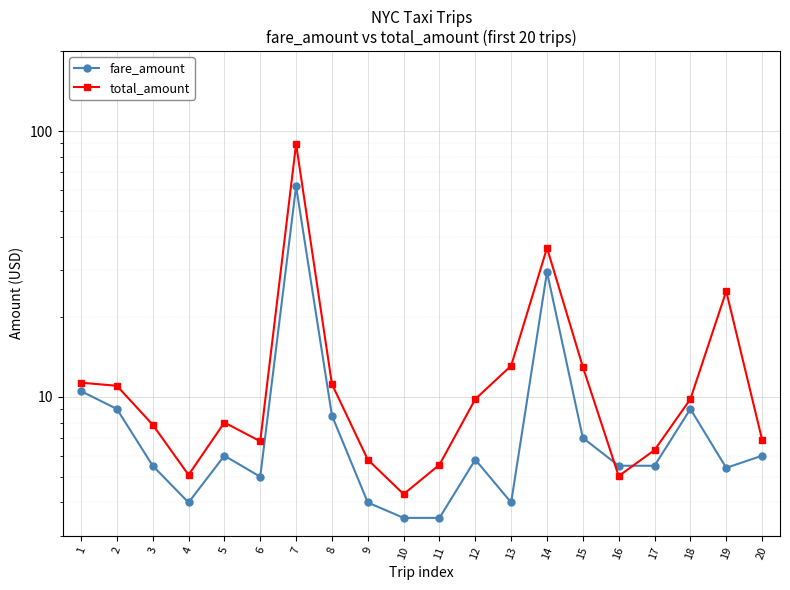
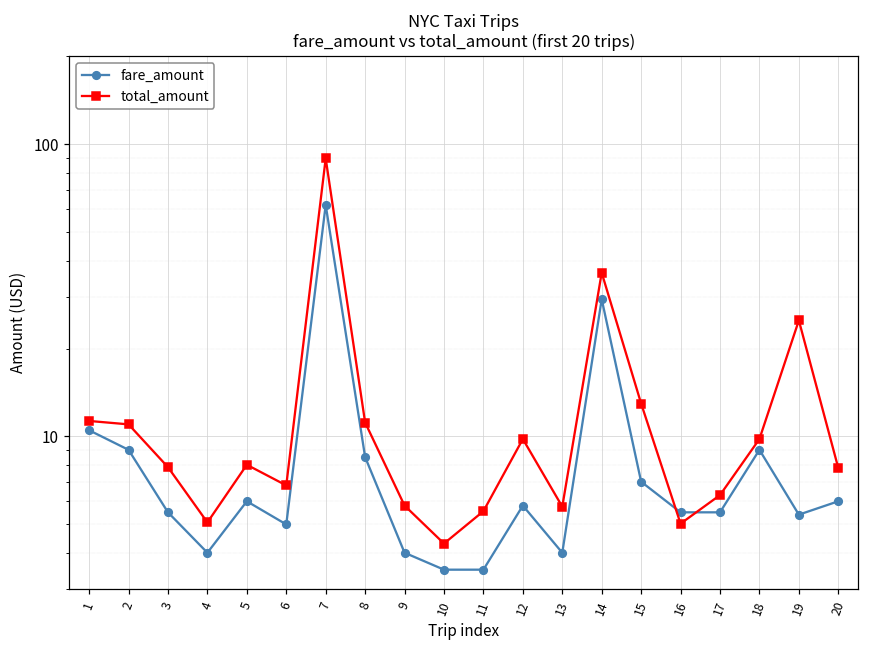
  {
    "fare_amount": {
      "1": 10.5,
      "2": 9.0,
      "3": 5.5,
      "4": 4.0,
      "5": 6.0,
      "6": 5.0,
      "7": 62,
      "8": 8.5,
      "9": 4.0,
      "10": 3.5,
      "11": 3.5,
      "12": 5.8,
      "13": 4.0,
      "14": 30,
      "15": 7.0,
      "16": 5.5,
      "17": 5.5,
      "18": 9.0,
      "19": 5.4,
      "20": 6.0
    },
    "total_amount": {
      "1": 11.3,
      "2": 11.0,
      "3": 7.9,
      "4": 5.1,
      "5": 8.0,
      "6": 6.8,
      "7": 89,
      "8": 11.2,
      "9": 5.8,
      "10": 4.3,
      "11": 5.6,
      "12": 9.8,
-     "13": 13,
+     "13": 5.8,
      "14": 36,
      "15": 13,
      "16": 5.0,
      "17": 6.3,
      "18": 9.8,
      "19": 25,
-     "20": 6.9
+     "20": 7.8
    }
  }
